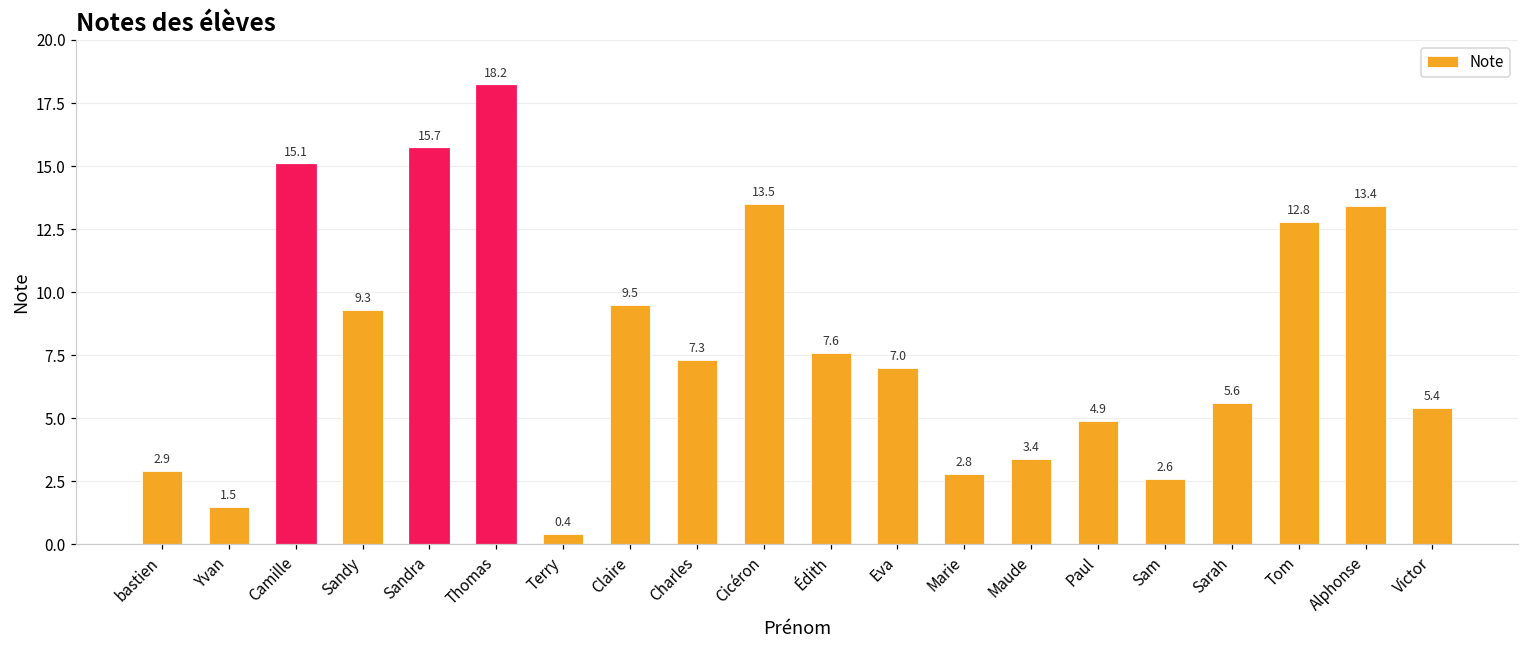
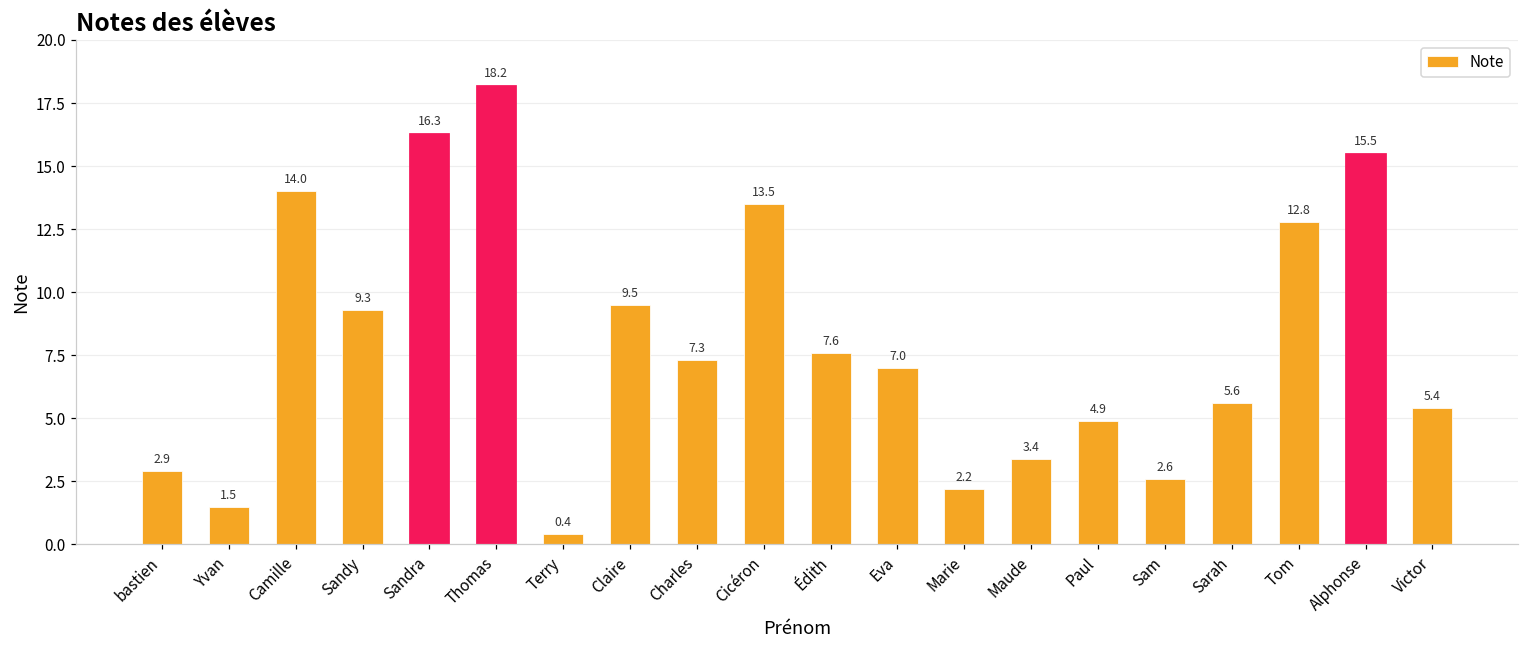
  {
    "bastien": 2.9,
    "Yvan": 1.5,
-   "Camille": 15.1,
+   "Camille": 14.0,
    "Sandy": 9.3,
-   "Sandra": 15.7,
+   "Sandra": 16.3,
    "Thomas": 18.2,
    "Terry": 0.4,
    "Claire": 9.5,
    "Charles": 7.3,
    "Cicéron": 13.5,
    "Édith": 7.6,
    "Eva": 7.0,
-   "Marie": 2.8,
+   "Marie": 2.2,
    "Maude": 3.4,
    "Paul": 4.9,
    "Sam": 2.6,
    "Sarah": 5.6,
    "Tom": 12.8,
-   "Alphonse": 13.4,
+   "Alphonse": 15.5,
    "Victor": 5.4
  }
